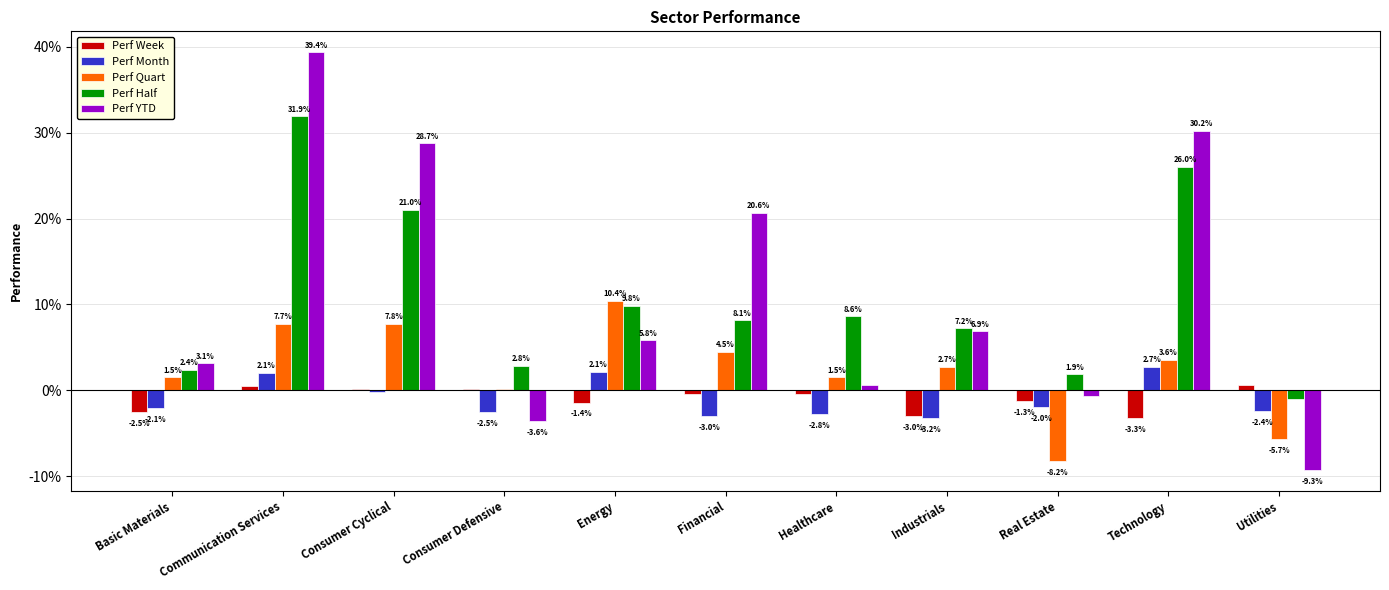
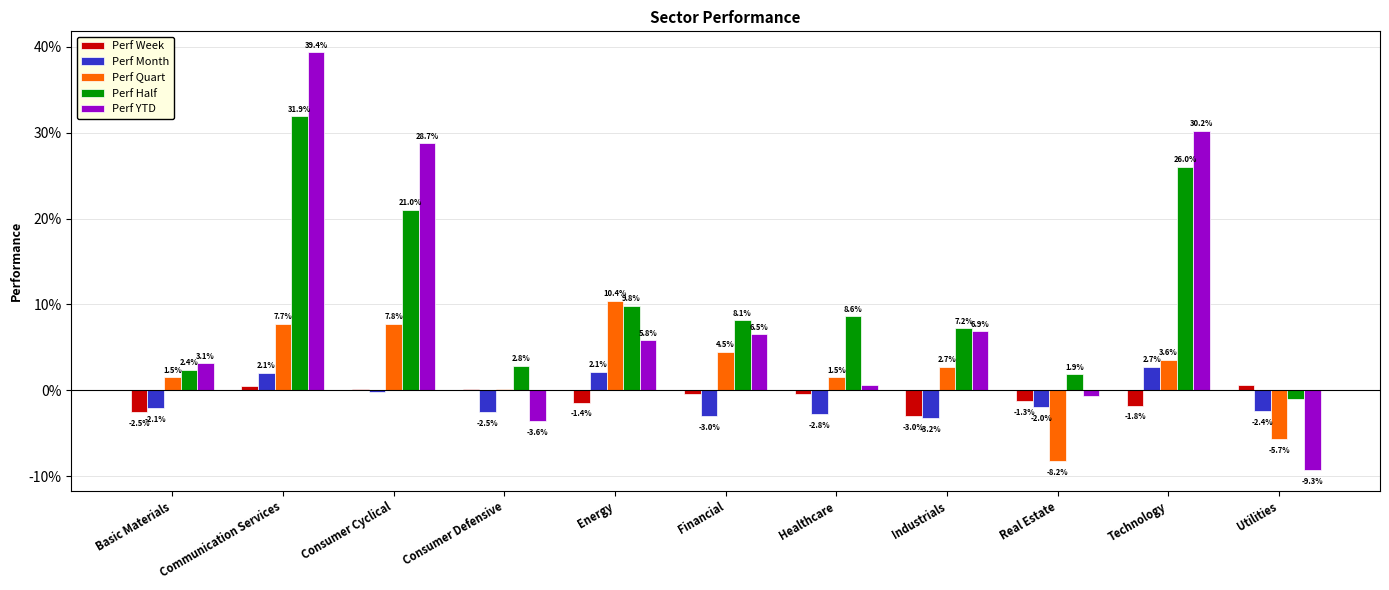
  {
    "Perf Week": {
      "Basic Materials": "-2.5%",
      "Energy": "-1.4%",
      "Real Estate": "-1.3%",
-     "Technology": "-3.3%"
+     "Technology": "-1.8%"
    },
    "Perf Month": {
      "Basic Materials": "-2.1%",
      "Communication Services": "2.1%",
      "Consumer Defensive": "-2.5%",
      "Energy": "2.1%",
      "Financial": "-3.0%",
      "Healthcare": "-2.8%",
      "Real Estate": "-2.0%",
      "Technology": "2.7%",
      "Utilities": "-2.4%"
    },
    "Perf Quart": {
      "Basic Materials": "1.5%",
      "Communication Services": "7.7%",
      "Consumer Cyclical": "7.8%",
      "Energy": "10.4%",
      "Financial": "4.5%",
      "Healthcare": "1.5%",
      "Industrials": "2.7%",
      "Real Estate": "-8.2%",
      "Technology": "3.6%",
      "Utilities": "-5.7%"
    },
    "Perf Half": {
      "Basic Materials": "2.4%",
      "Communication Services": "31.9%",
      "Consumer Cyclical": "21.0%",
      "Consumer Defensive": "2.8%",
      "Energy": "9.8%",
      "Financial": "8.1%",
      "Healthcare": "8.6%",
      "Industrials": "7.2%",
      "Real Estate": "1.9%",
      "Technology": "26.0%"
    },
    "Perf YTD": {
      "Basic Materials": "3.1%",
      "Communication Services": "39.4%",
      "Consumer Cyclical": "28.7%",
      "Consumer Defensive": "-3.6%",
      "Energy": "5.8%",
-     "Financial": "20.6%",
+     "Financial": "6.5%",
      "Industrials": "6.9%",
      "Technology": "30.2%",
      "Utilities": "-9.3%"
    }
  }
